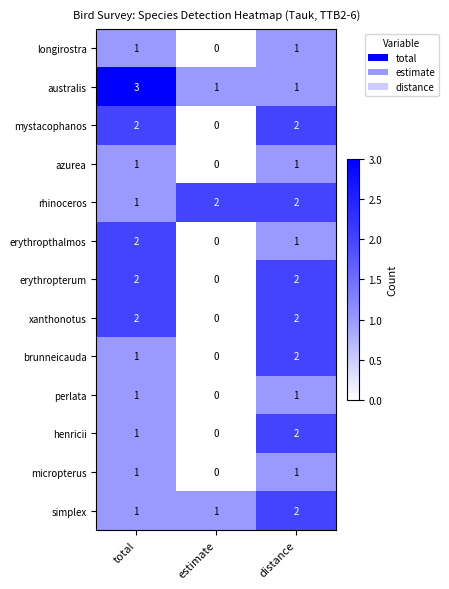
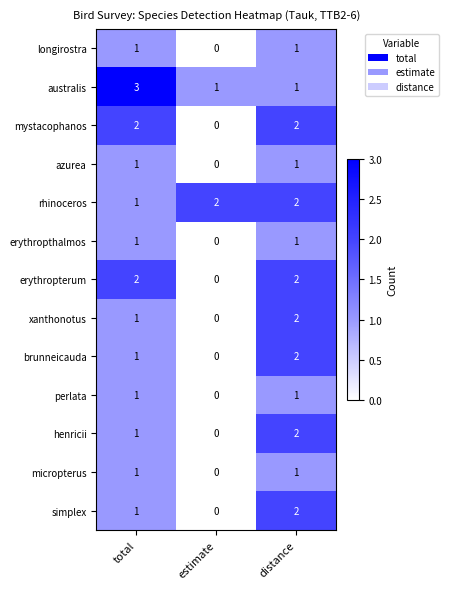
  {
    "longirostra": {
      "total": 1,
      "estimate": 0,
      "distance": 1
    },
    "australis": {
      "total": 3,
      "estimate": 1,
      "distance": 1
    },
    "mystacophanos": {
      "total": 2,
      "estimate": 0,
      "distance": 2
    },
    "azurea": {
      "total": 1,
      "estimate": 0,
      "distance": 1
    },
    "rhinoceros": {
      "total": 1,
      "estimate": 2,
      "distance": 2
    },
    "erythropthalmos": {
-     "total": 2,
+     "total": 1,
      "estimate": 0,
      "distance": 1
    },
    "erythropterum": {
      "total": 2,
      "estimate": 0,
      "distance": 2
    },
    "xanthonotus": {
-     "total": 2,
+     "total": 1,
      "estimate": 0,
      "distance": 2
    },
    "brunneicauda": {
      "total": 1,
      "estimate": 0,
      "distance": 2
    },
    "perlata": {
      "total": 1,
      "estimate": 0,
      "distance": 1
    },
    "henricii": {
      "total": 1,
      "estimate": 0,
      "distance": 2
    },
    "micropterus": {
      "total": 1,
      "estimate": 0,
      "distance": 1
    },
    "simplex": {
      "total": 1,
-     "estimate": 1,
+     "estimate": 0,
      "distance": 2
    }
  }
